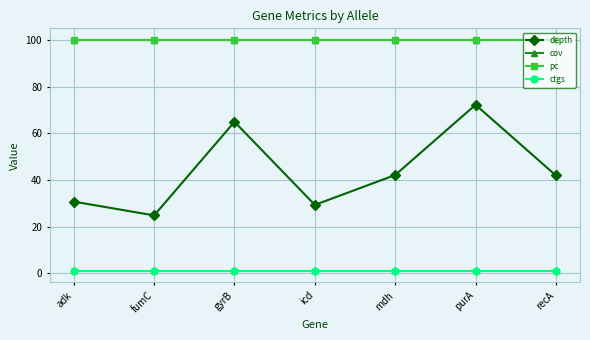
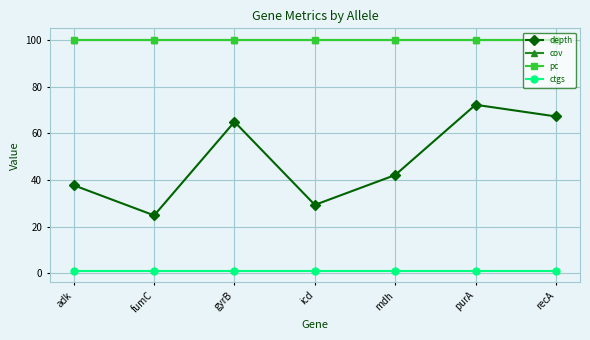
  {
    "depth": {
-     "adk": 31,
+     "adk": 38,
      "fumC": 25,
      "gyrB": 65,
      "icd": 29,
      "mdh": 42,
      "purA": 72,
-     "recA": 42
+     "recA": 67
    },
    "pc": {
      "adk": 100,
      "fumC": 100,
      "gyrB": 100,
      "icd": 100,
      "mdh": 100,
      "purA": 100
    },
    "ctgs": {
      "adk": 1,
      "fumC": 1,
      "gyrB": 1,
      "icd": 1,
      "mdh": 1,
      "purA": 1,
      "recA": 1
    }
  }
